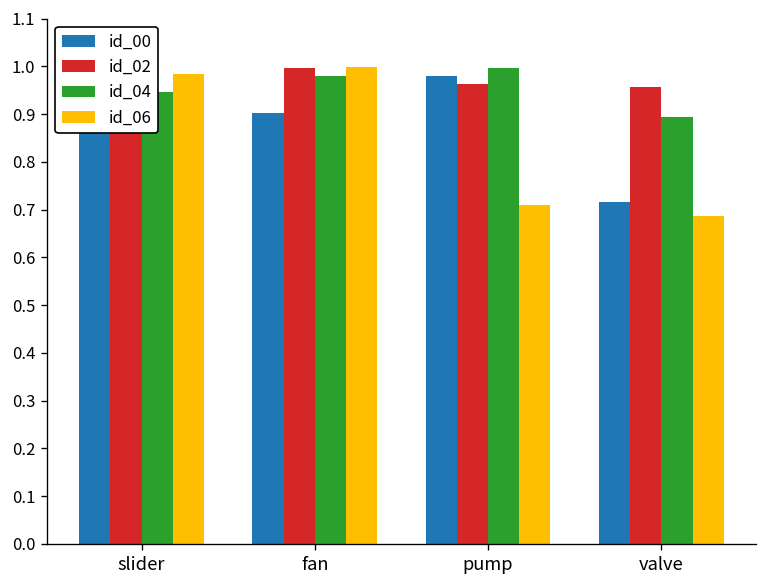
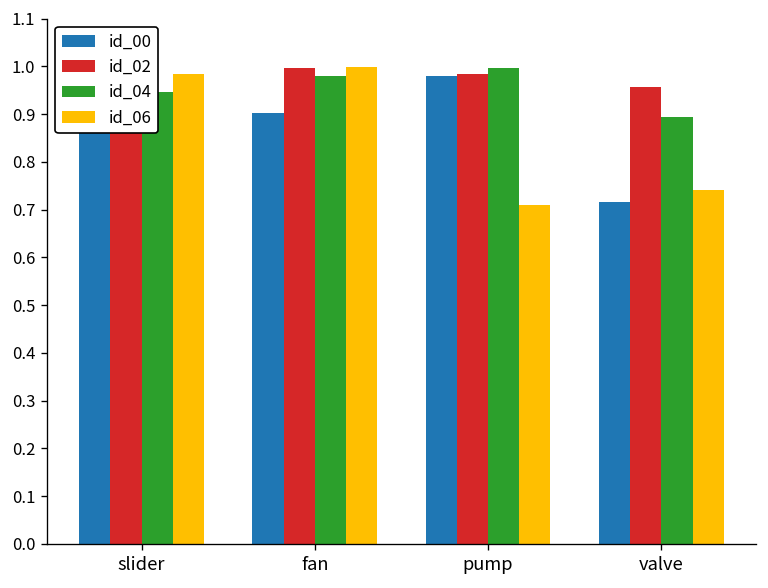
  {
    "id_00": {
      "fan": 0.90,
      "pump": 0.98,
      "valve": 0.72
    },
    "id_02": {
      "fan": 1.00,
-     "pump": 0.96,
+     "pump": 0.98,
      "valve": 0.96
    },
    "id_04": {
      "fan": 0.98,
      "pump": 1.00,
      "valve": 0.89
    },
    "id_06": {
      "slider": 0.98,
      "fan": 1.00,
      "pump": 0.71,
-     "valve": 0.69
+     "valve": 0.74
    }
  }
